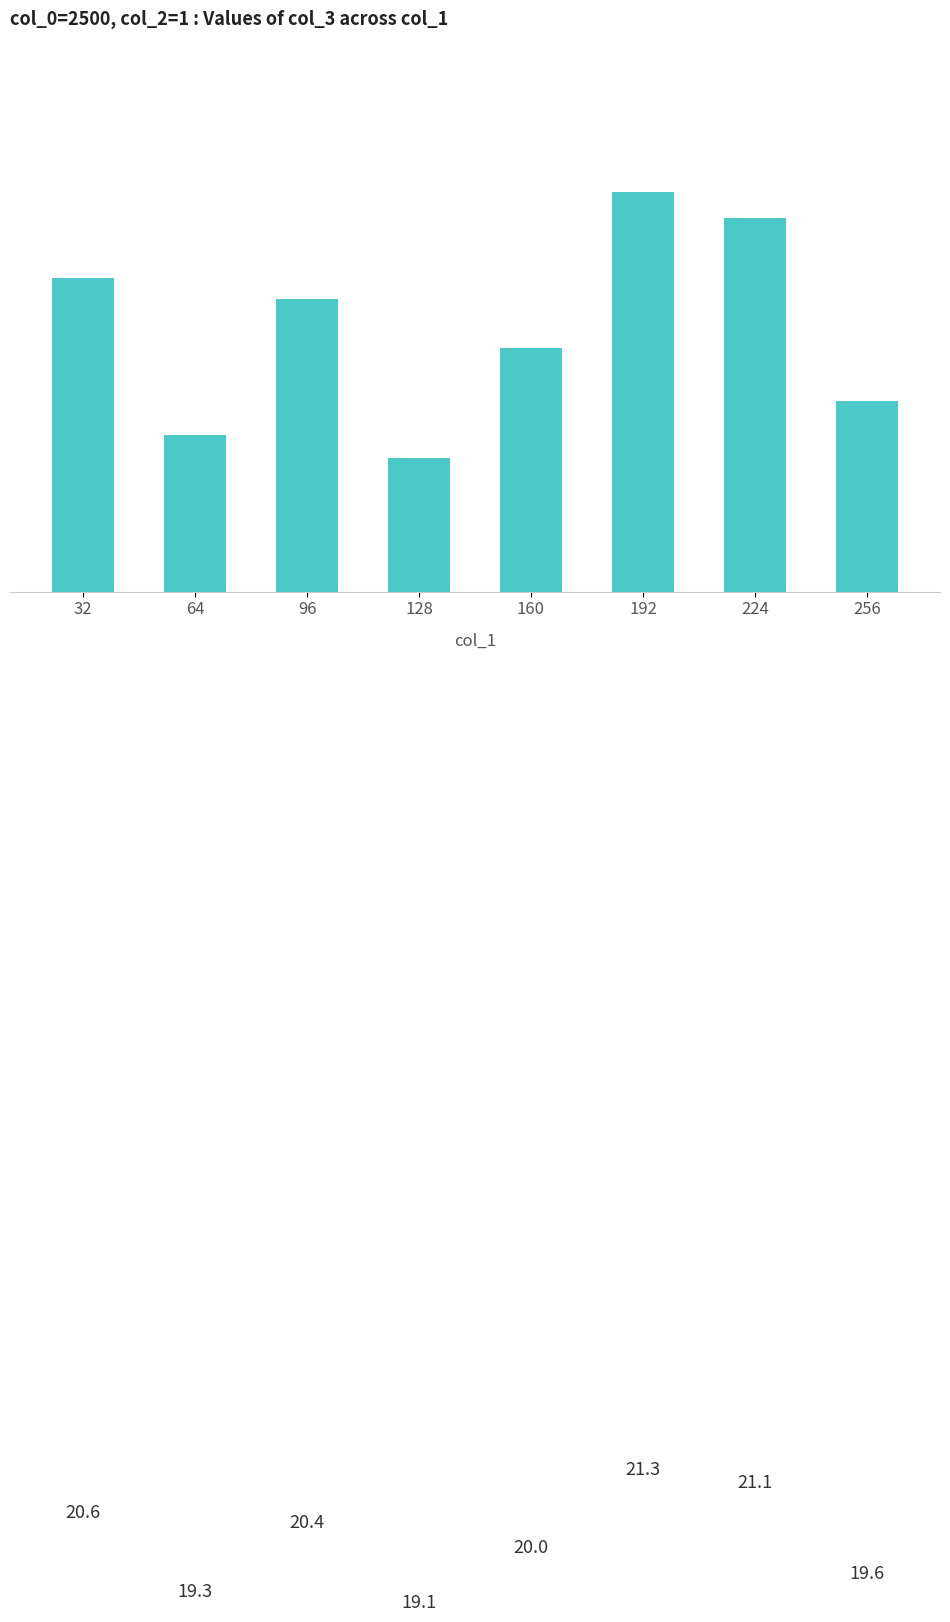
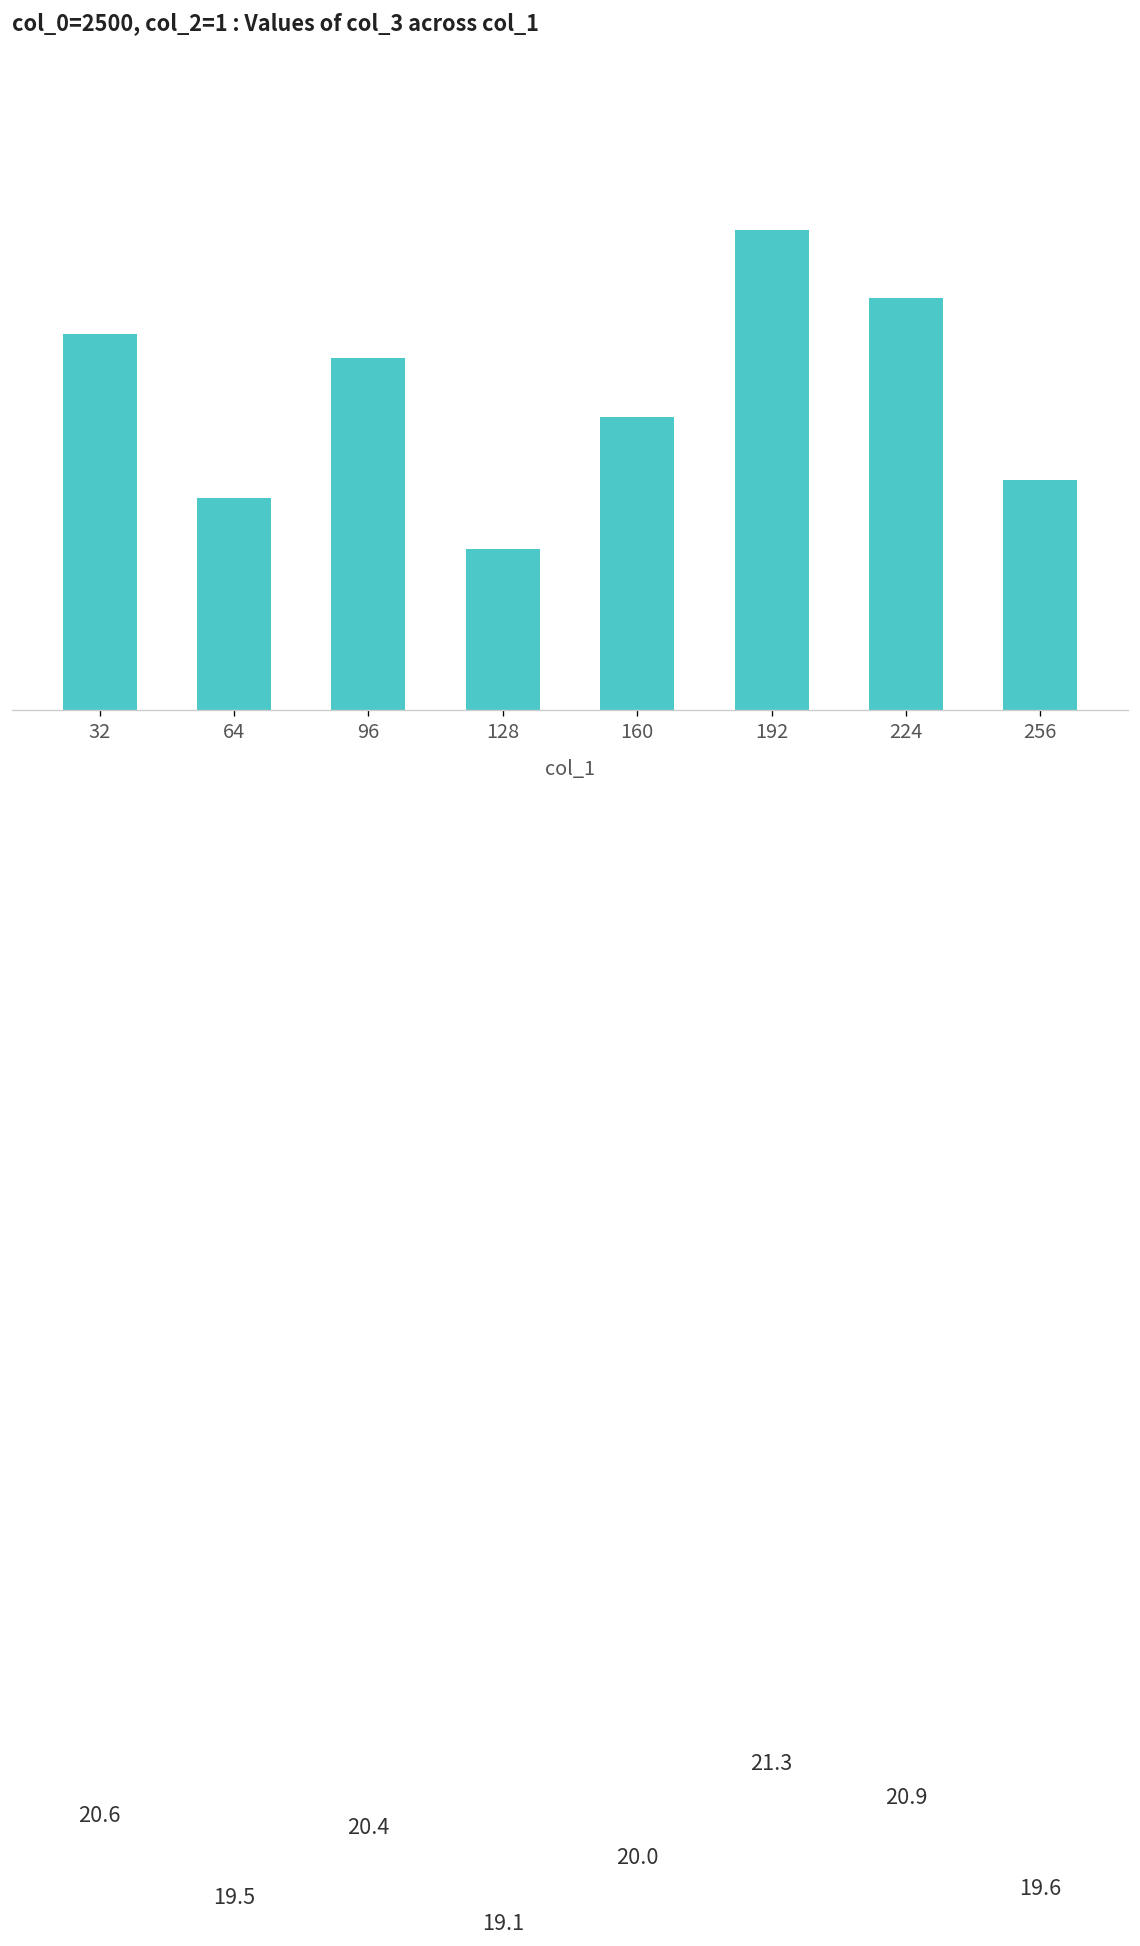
  {
    "32": 20.6,
-   "64": 19.3,
+   "64": 19.5,
    "96": 20.4,
    "128": 19.1,
    "160": 20.0,
    "192": 21.3,
-   "224": 21.1,
+   "224": 20.9,
    "256": 19.6
  }
